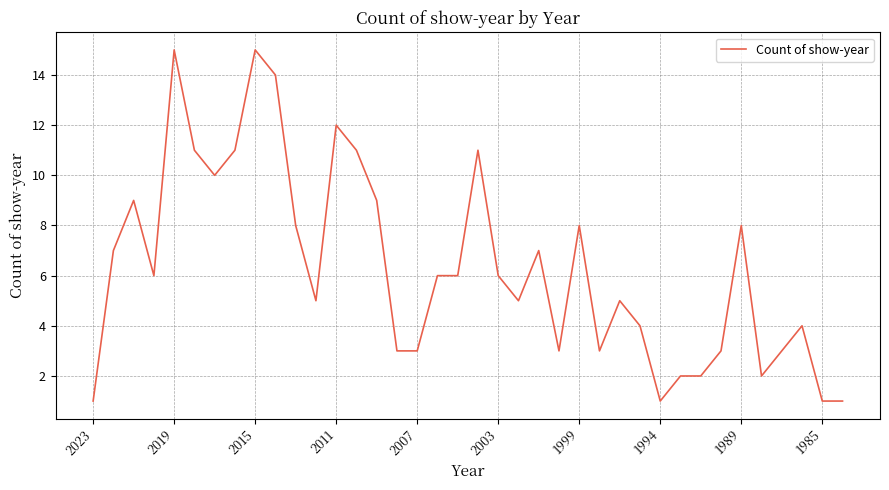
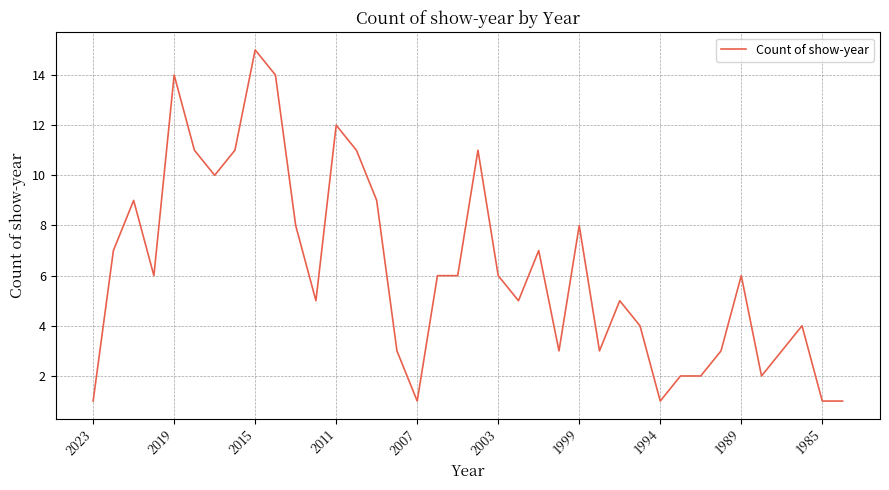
  {
    "2023": 1,
-   "2019": 15,
+   "2019": 14,
    "2015": 15,
    "2011": 12,
-   "2007": 3,
+   "2007": 1,
    "2003": 6,
    "1999": 8,
    "1994": 1,
-   "1989": 8,
+   "1989": 6,
    "1985": 1
  }
